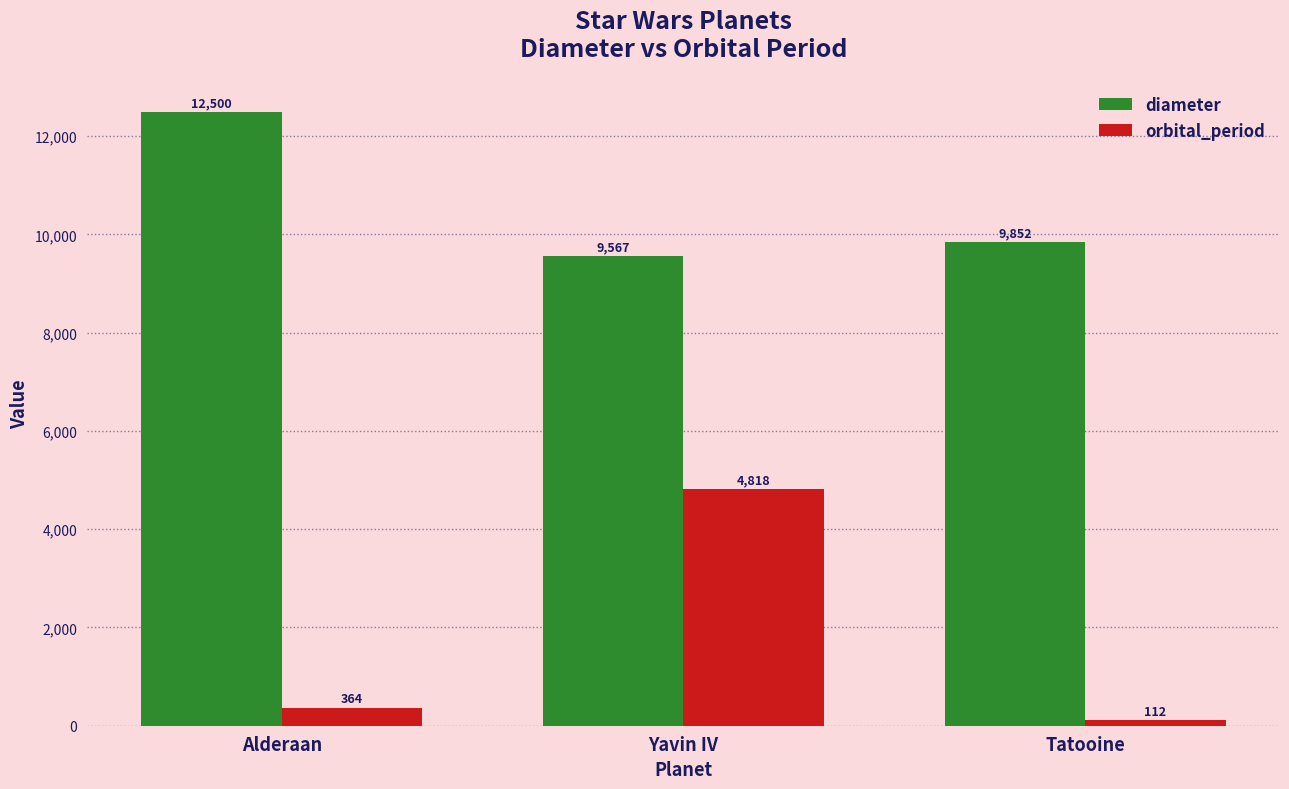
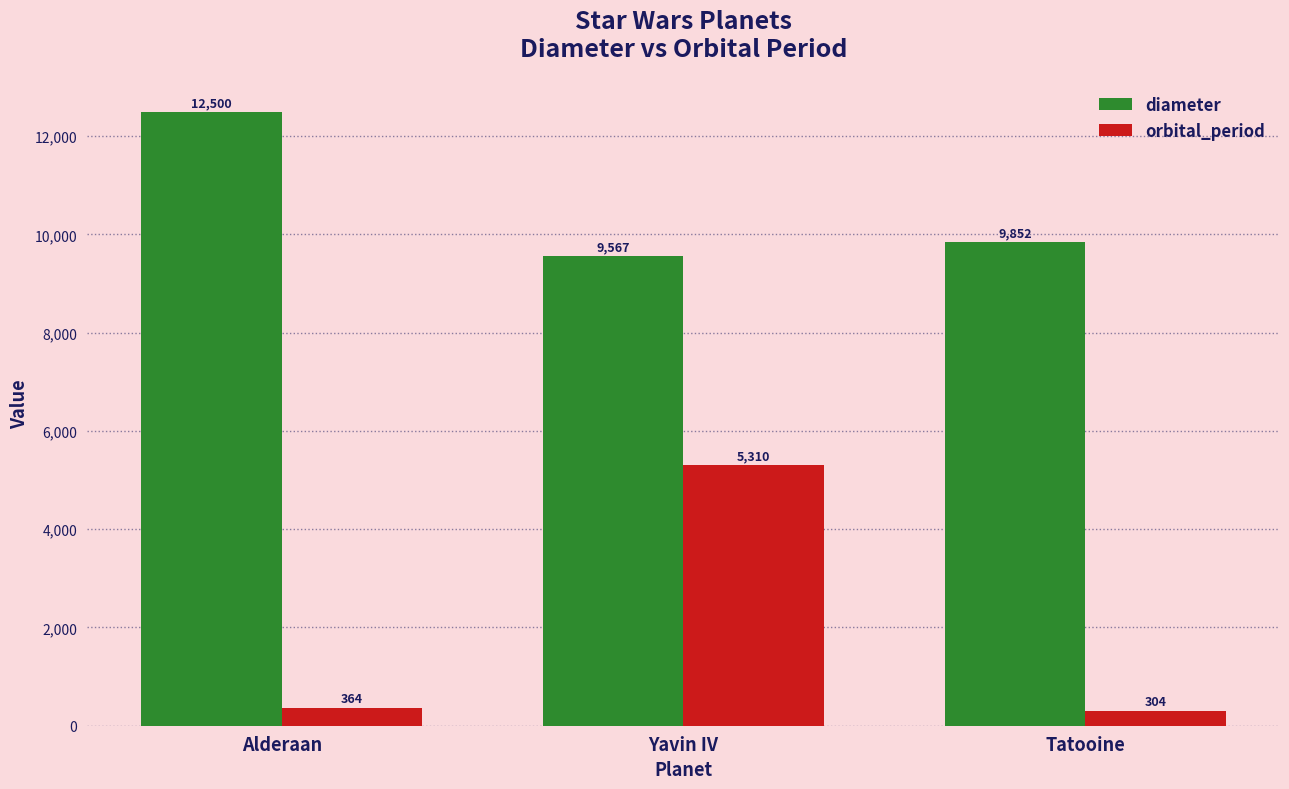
  {
    "diameter": {
      "Alderaan": "12,500",
      "Yavin IV": "9,567",
      "Tatooine": "9,852"
    },
    "orbital_period": {
      "Alderaan": "364",
-     "Yavin IV": "4,818",
-     "Tatooine": "112"
+     "Yavin IV": "5,310",
+     "Tatooine": "304"
    }
  }
